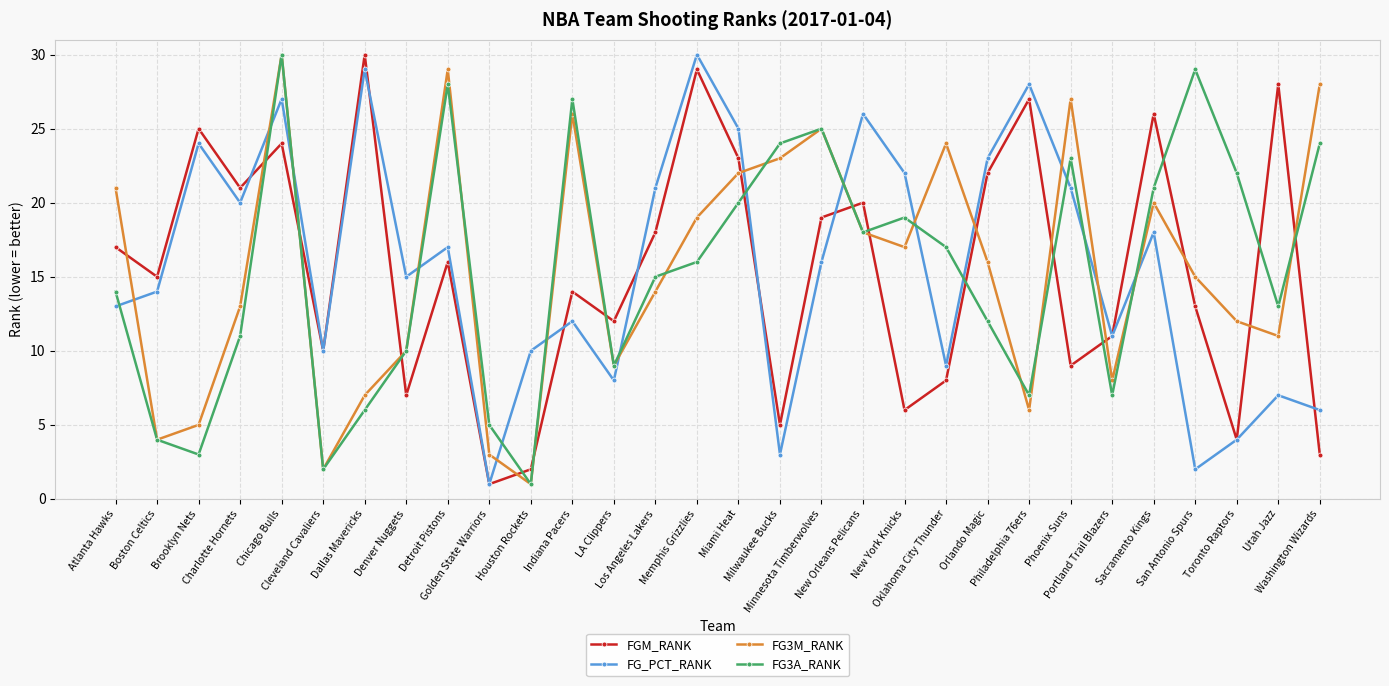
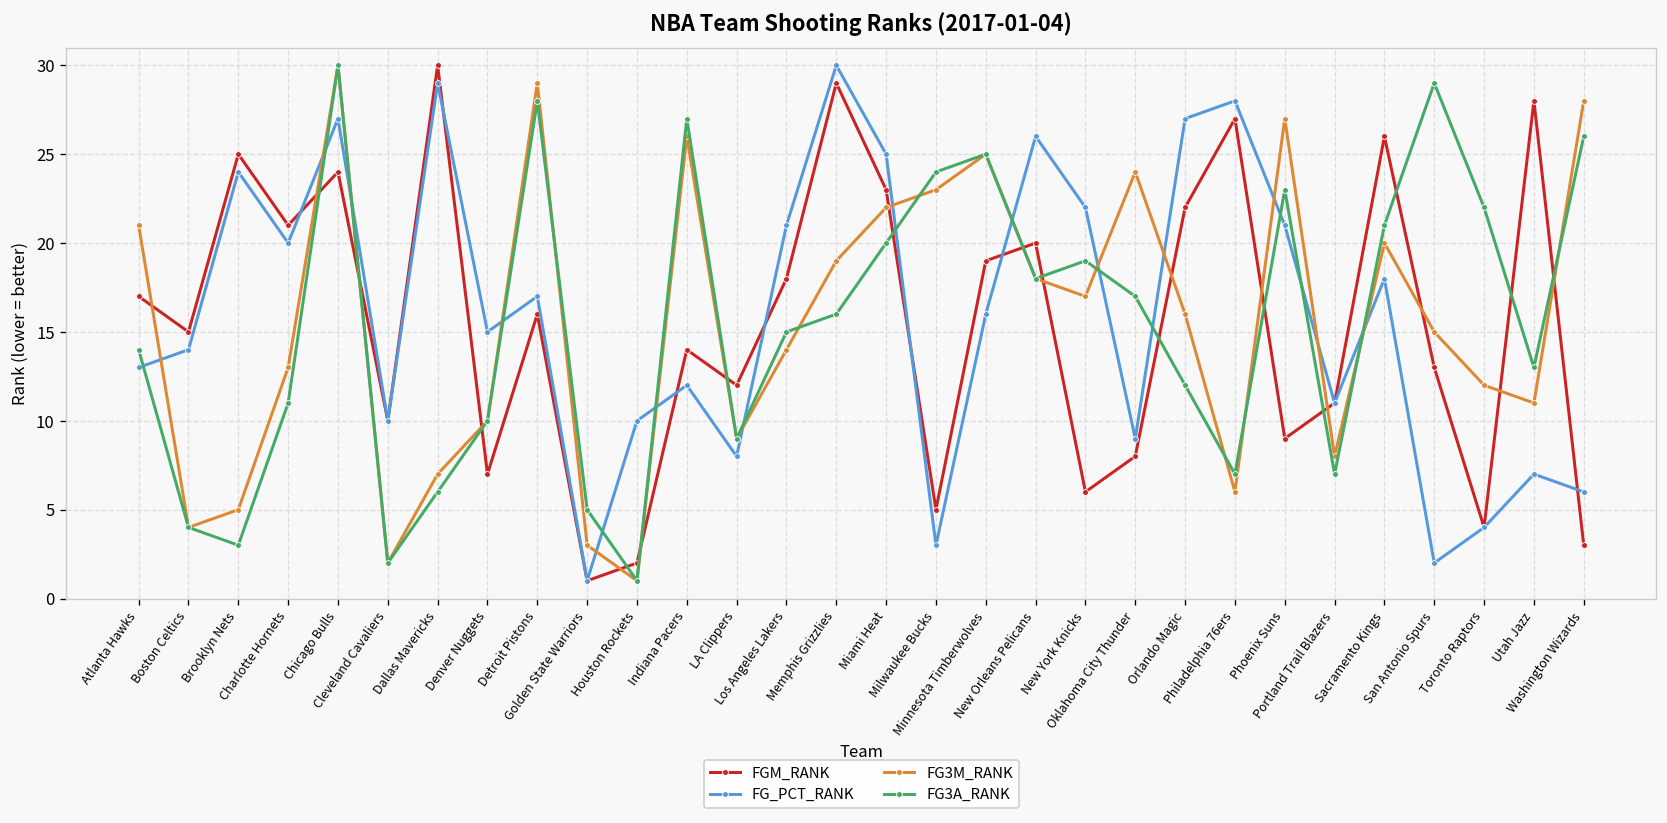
  {
    "FGM_RANK": {
      "Atlanta Hawks": 17,
      "Boston Celtics": 15,
      "Brooklyn Nets": 25,
      "Charlotte Hornets": 21,
      "Chicago Bulls": 24,
      "Dallas Mavericks": 30,
      "Denver Nuggets": 7,
      "Detroit Pistons": 16,
      "Houston Rockets": 2,
      "Indiana Pacers": 14,
      "LA Clippers": 12,
      "Los Angeles Lakers": 18,
      "Memphis Grizzlies": 29,
      "Miami Heat": 23,
      "Milwaukee Bucks": 5,
      "Minnesota Timberwolves": 19,
      "New Orleans Pelicans": 20,
      "New York Knicks": 6,
      "Oklahoma City Thunder": 8,
      "Orlando Magic": 22,
      "Philadelphia 76ers": 27,
      "Phoenix Suns": 9,
      "Sacramento Kings": 26,
      "San Antonio Spurs": 13,
      "Utah Jazz": 28,
      "Washington Wizards": 3
    },
    "FG_PCT_RANK": {
      "Atlanta Hawks": 13,
      "Boston Celtics": 14,
      "Brooklyn Nets": 24,
      "Charlotte Hornets": 20,
      "Chicago Bulls": 27,
      "Dallas Mavericks": 29,
      "Denver Nuggets": 15,
      "Detroit Pistons": 17,
      "Houston Rockets": 10,
      "Indiana Pacers": 12,
      "LA Clippers": 8,
      "Los Angeles Lakers": 21,
      "Memphis Grizzlies": 30,
      "Miami Heat": 25,
      "Milwaukee Bucks": 3,
      "Minnesota Timberwolves": 16,
      "New Orleans Pelicans": 26,
      "New York Knicks": 22,
      "Oklahoma City Thunder": 9,
-     "Orlando Magic": 23,
+     "Orlando Magic": 27,
      "Philadelphia 76ers": 28,
      "Phoenix Suns": 21,
      "Sacramento Kings": 18,
      "San Antonio Spurs": 2,
      "Utah Jazz": 7,
      "Washington Wizards": 6
    },
    "FG3M_RANK": {
      "Atlanta Hawks": 21,
      "Brooklyn Nets": 5,
      "Charlotte Hornets": 13,
      "Dallas Mavericks": 7,
      "Detroit Pistons": 29,
      "Golden State Warriors": 3,
      "Indiana Pacers": 26,
      "Los Angeles Lakers": 14,
      "Memphis Grizzlies": 19,
      "Miami Heat": 22,
      "Milwaukee Bucks": 23,
      "New York Knicks": 17,
      "Oklahoma City Thunder": 24,
      "Orlando Magic": 16,
      "Philadelphia 76ers": 6,
      "Phoenix Suns": 27,
      "Portland Trail Blazers": 8,
      "Sacramento Kings": 20,
      "San Antonio Spurs": 15,
      "Toronto Raptors": 12,
      "Utah Jazz": 11,
      "Washington Wizards": 28
    },
    "FG3A_RANK": {
      "Atlanta Hawks": 14,
      "Brooklyn Nets": 3,
      "Charlotte Hornets": 11,
      "Dallas Mavericks": 6,
      "Detroit Pistons": 28,
      "Golden State Warriors": 5,
      "Indiana Pacers": 27,
      "Los Angeles Lakers": 15,
      "Memphis Grizzlies": 16,
      "Miami Heat": 20,
      "Milwaukee Bucks": 24,
      "New York Knicks": 19,
      "Oklahoma City Thunder": 17,
      "Orlando Magic": 12,
      "Philadelphia 76ers": 7,
      "Phoenix Suns": 23,
      "Portland Trail Blazers": 7,
      "Sacramento Kings": 21,
      "San Antonio Spurs": 29,
      "Toronto Raptors": 22,
      "Utah Jazz": 13,
-     "Washington Wizards": 24
+     "Washington Wizards": 26
    }
  }
